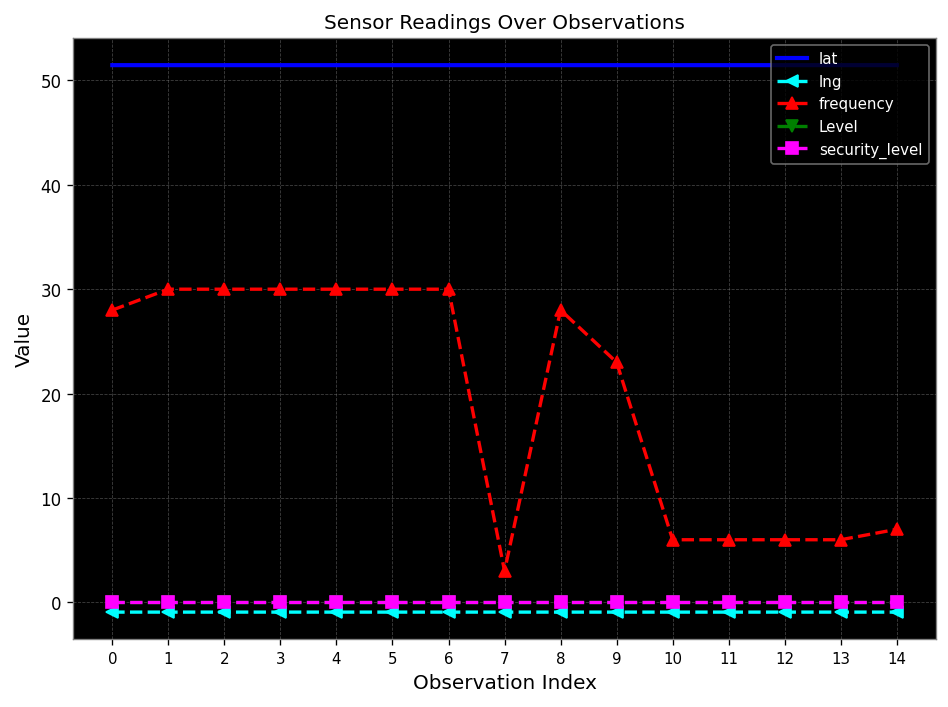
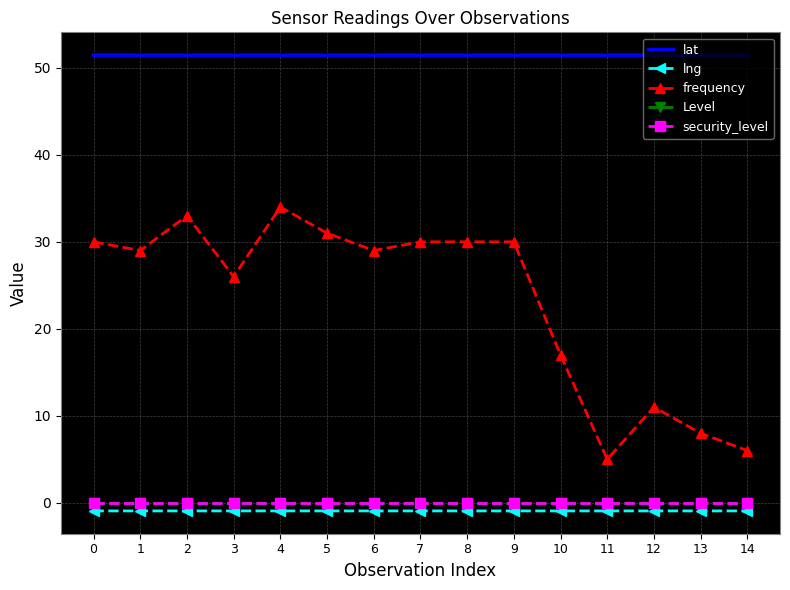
  {
    "lat": {
      "0": 51,
      "1": 51,
      "2": 51,
      "3": 51,
      "4": 51,
      "5": 51,
      "6": 51,
      "7": 51,
      "8": 51,
      "9": 51,
      "10": 51,
      "11": 51
    },
    "lng": {
      "0": -1,
      "1": -1,
      "2": -1,
      "3": -1,
      "4": -1,
      "5": -1,
      "6": -1,
      "7": -1,
      "8": -1,
      "9": -1,
      "10": -1,
      "11": -1,
      "12": -1,
      "13": -1,
      "14": -1
    },
    "frequency": {
-     "0": 28,
-     "1": 30,
-     "2": 30,
-     "3": 30,
-     "4": 30,
-     "5": 30,
-     "6": 30,
-     "7": 3,
-     "8": 28,
-     "9": 23,
-     "10": 6,
-     "11": 6,
-     "12": 6,
-     "13": 6,
-     "14": 7
+     "0": 30,
+     "1": 29,
+     "2": 33,
+     "3": 26,
+     "4": 34,
+     "5": 31,
+     "6": 29,
+     "7": 30,
+     "8": 30,
+     "9": 30,
+     "10": 17,
+     "11": 5,
+     "12": 11,
+     "13": 8,
+     "14": 6
    },
    "security_level": {
      "0": 0,
      "1": 0,
      "2": 0,
      "3": 0,
      "4": 0,
      "5": 0,
      "6": 0,
      "7": 0,
      "8": 0,
      "9": 0,
      "10": 0,
      "11": 0,
      "12": 0,
      "13": 0,
      "14": 0
    }
  }
